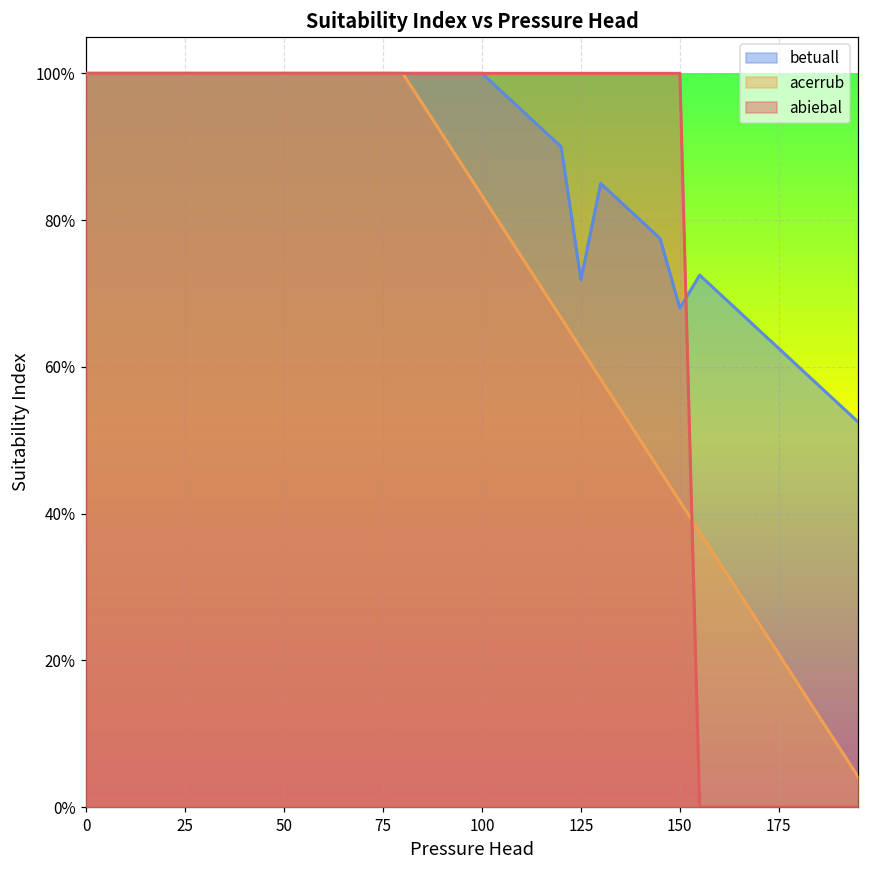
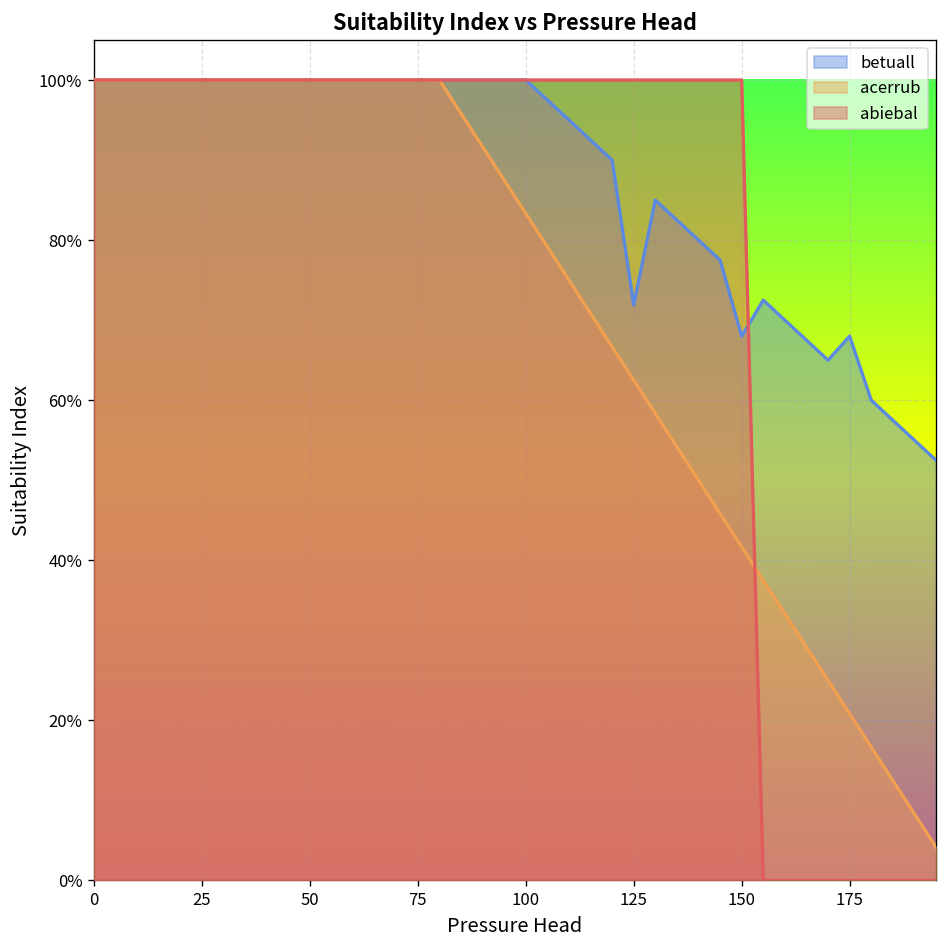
  {
    "betuall": {
      "125": "72%",
      "150": "68%",
-     "175": "63%"
+     "175": "68%"
    }
  }
